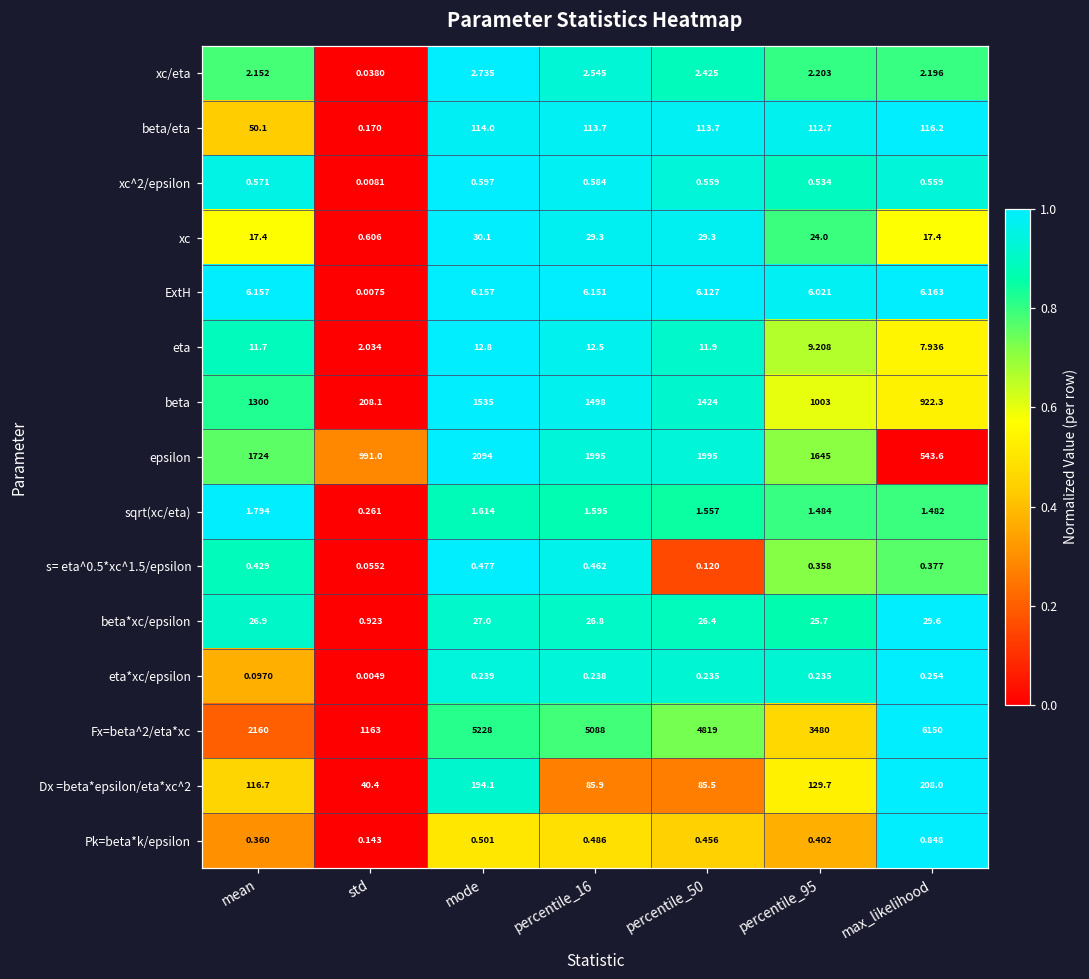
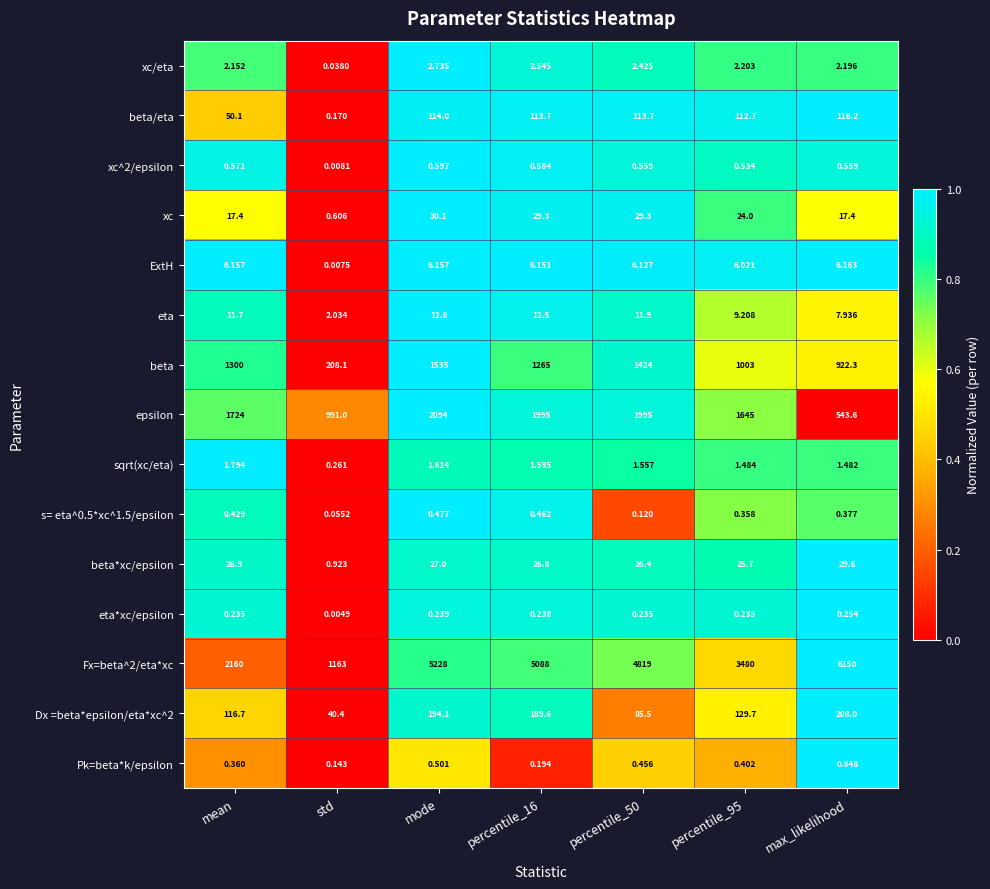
  {
    "xc/eta": {
      "mean": 2.152,
      "std": 0.0380,
      "mode": 2.735,
      "percentile_16": 2.545,
      "percentile_50": 2.425,
      "percentile_95": 2.203,
      "max_likelihood": 2.196
    },
    "beta/eta": {
      "mean": 50.1,
      "std": 0.170,
      "mode": 114.0,
      "percentile_16": 113.7,
      "percentile_50": 113.7,
      "percentile_95": 112.7,
      "max_likelihood": 116.2
    },
    "xc^2/epsilon": {
      "mean": 0.571,
      "std": 0.0081,
      "mode": 0.597,
      "percentile_16": 0.584,
      "percentile_50": 0.559,
      "percentile_95": 0.534,
      "max_likelihood": 0.559
    },
    "xc": {
      "mean": 17.4,
      "std": 0.606,
      "mode": 30.1,
      "percentile_16": 29.3,
      "percentile_50": 29.3,
      "percentile_95": 24.0,
      "max_likelihood": 17.4
    },
    "ExtH": {
      "mean": 6.157,
      "std": 0.0075,
      "mode": 6.157,
      "percentile_16": 6.151,
      "percentile_50": 6.127,
      "percentile_95": 6.021,
      "max_likelihood": 6.163
    },
    "eta": {
      "mean": 11.7,
      "std": 2.034,
      "mode": 12.8,
      "percentile_16": 12.5,
      "percentile_50": 11.9,
      "percentile_95": 9.208,
      "max_likelihood": 7.936
    },
    "beta": {
      "mean": 1300,
      "std": 208.1,
      "mode": 1535,
-     "percentile_16": 1498,
+     "percentile_16": 1265,
      "percentile_50": 1424,
      "percentile_95": 1003,
      "max_likelihood": 922.3
    },
    "epsilon": {
      "mean": 1724,
      "std": 991.0,
      "mode": 2094,
      "percentile_16": 1995,
      "percentile_50": 1995,
      "percentile_95": 1645,
      "max_likelihood": 543.6
    },
    "sqrt(xc/eta)": {
      "mean": 1.794,
      "std": 0.261,
      "mode": 1.614,
      "percentile_16": 1.595,
      "percentile_50": 1.557,
      "percentile_95": 1.484,
      "max_likelihood": 1.482
    },
    "s= eta^0.5*xc^1.5/epsilon": {
      "mean": 0.429,
      "std": 0.0552,
      "mode": 0.477,
      "percentile_16": 0.462,
      "percentile_50": 0.120,
      "percentile_95": 0.358,
      "max_likelihood": 0.377
    },
    "beta*xc/epsilon": {
      "mean": 26.9,
      "std": 0.923,
      "mode": 27.0,
      "percentile_16": 26.8,
      "percentile_50": 26.4,
      "percentile_95": 25.7,
      "max_likelihood": 29.6
    },
    "eta*xc/epsilon": {
-     "mean": 0.0970,
+     "mean": 0.235,
      "std": 0.0049,
      "mode": 0.239,
      "percentile_16": 0.238,
      "percentile_50": 0.235,
      "percentile_95": 0.235,
      "max_likelihood": 0.254
    },
    "Fx=beta^2/eta*xc": {
      "mean": 2160,
      "std": 1163,
      "mode": 5228,
      "percentile_16": 5088,
      "percentile_50": 4819,
      "percentile_95": 3480,
      "max_likelihood": 6150
    },
    "Dx =beta*epsilon/eta*xc^2": {
      "mean": 116.7,
      "std": 40.4,
      "mode": 194.1,
-     "percentile_16": 85.9,
+     "percentile_16": 189.6,
      "percentile_50": 85.5,
      "percentile_95": 129.7,
      "max_likelihood": 208.0
    },
    "Pk=beta*k/epsilon": {
      "mean": 0.360,
      "std": 0.143,
      "mode": 0.501,
-     "percentile_16": 0.486,
+     "percentile_16": 0.194,
      "percentile_50": 0.456,
      "percentile_95": 0.402,
      "max_likelihood": 0.848
    }
  }
